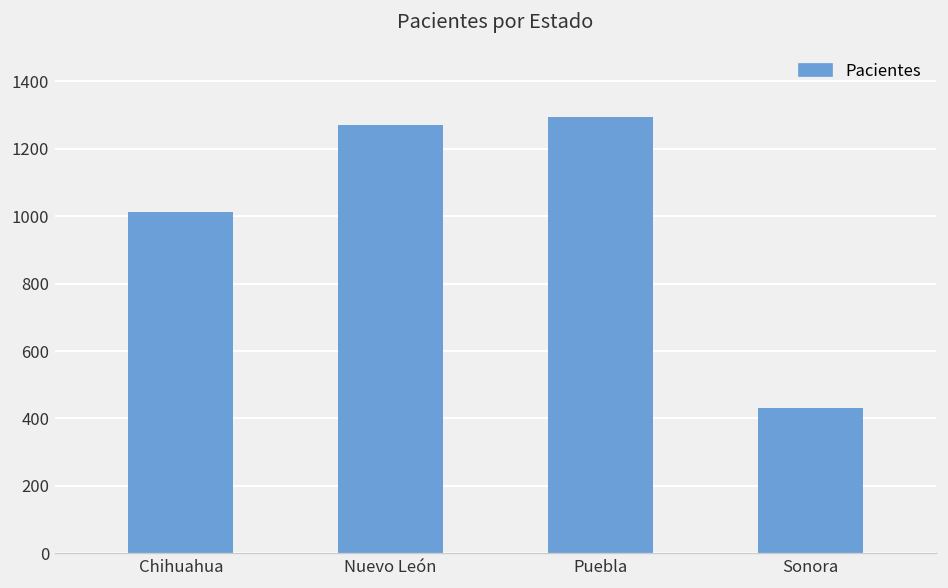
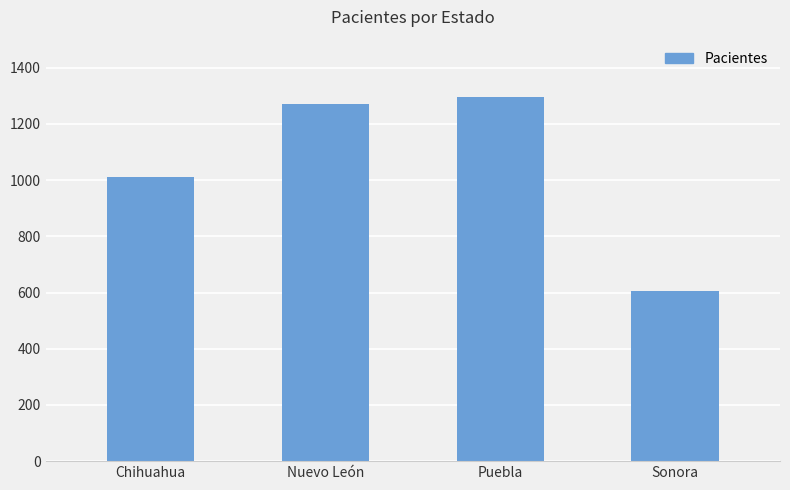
  {
    "Chihuahua": 1010,
    "Nuevo León": 1270,
    "Puebla": 1300,
-   "Sonora": 430
+   "Sonora": 600
  }
